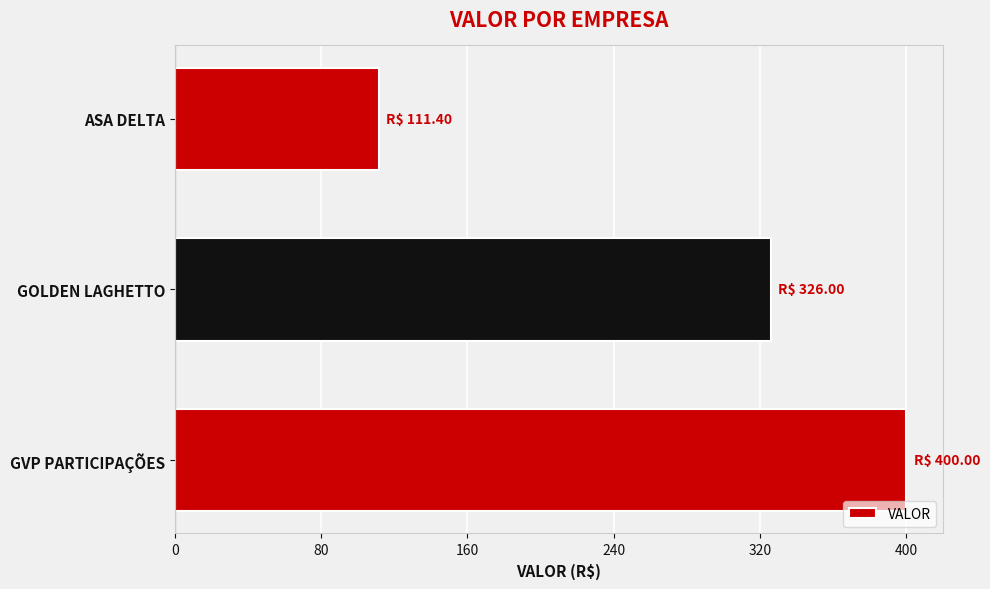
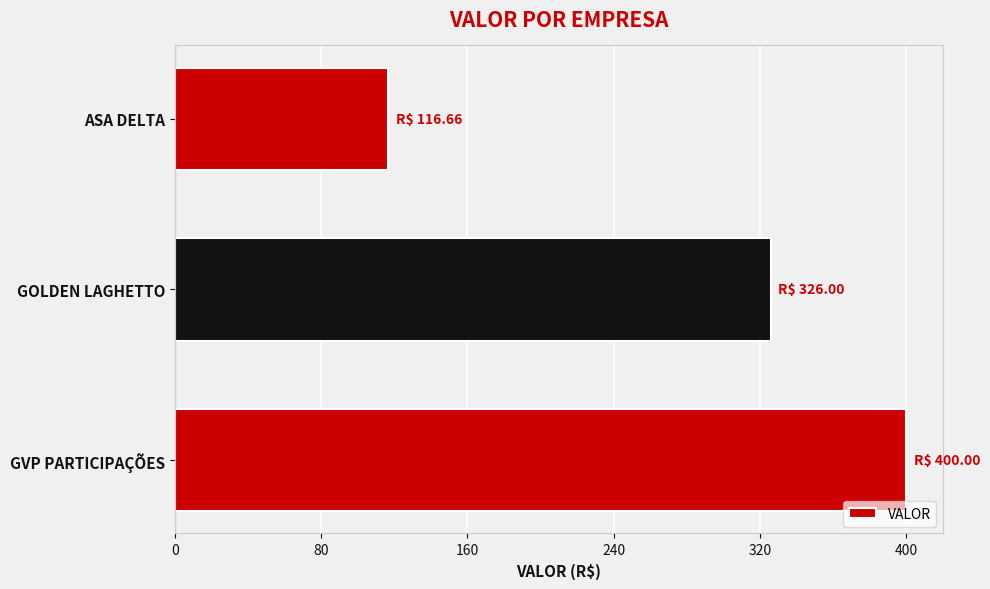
  {
-   "ASA DELTA": 111.40,
+   "ASA DELTA": 116.66,
    "GOLDEN LAGHETTO": 326.00,
    "GVP PARTICIPAÇÕES": 400.00
  }
